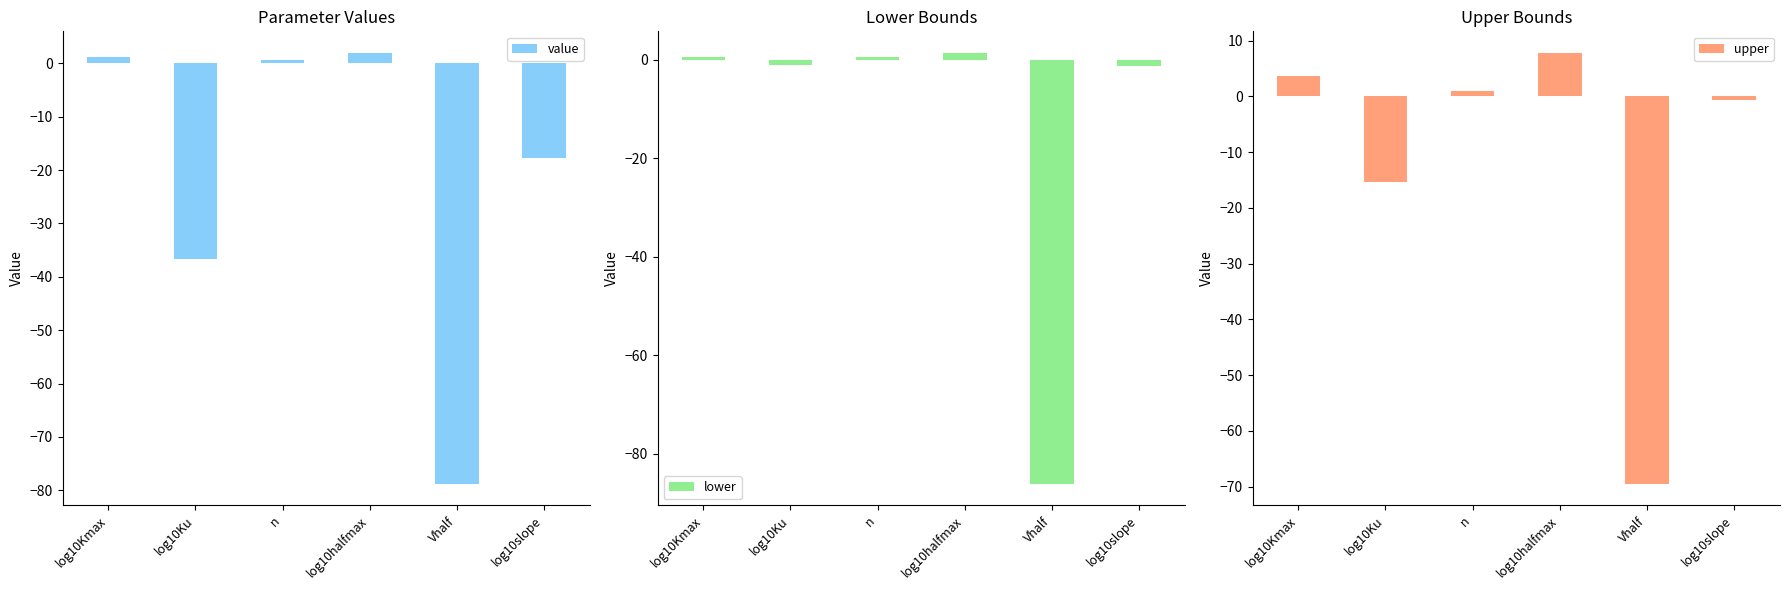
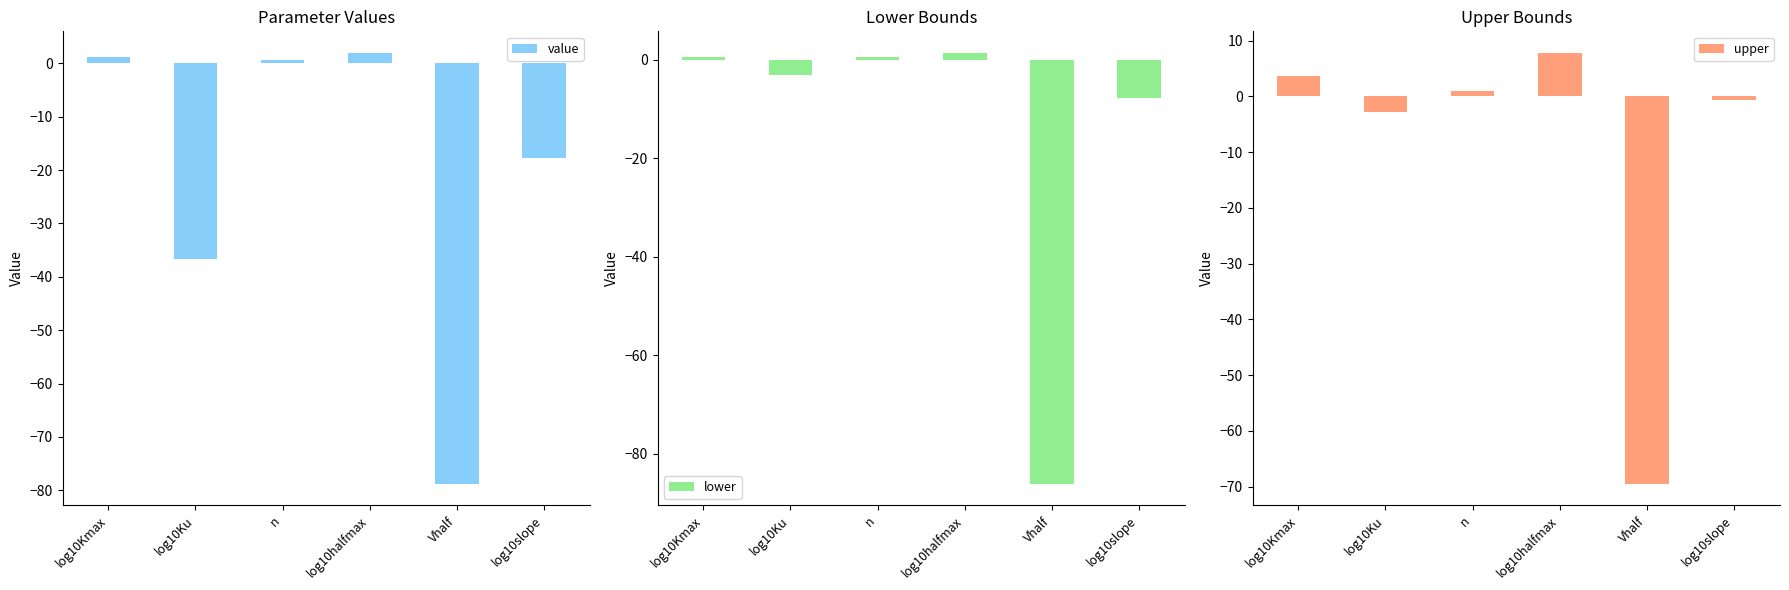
  {
    "Parameter Values": {
      "log10Kmax": 1,
      "log10Ku": -37,
      "n": 1,
      "log10halfmax": 2,
      "Vhalf": -79,
      "log10slope": -18
    },
    "Lower Bounds": {
      "log10Kmax": 1,
-     "log10Ku": -1,
+     "log10Ku": -3,
      "log10halfmax": 1,
      "Vhalf": -86,
-     "log10slope": -1
+     "log10slope": -8
    },
    "Upper Bounds": {
      "log10Kmax": 4,
-     "log10Ku": -15,
+     "log10Ku": -3,
      "n": 1,
      "log10halfmax": 8,
      "Vhalf": -69,
      "log10slope": -1
    }
  }
